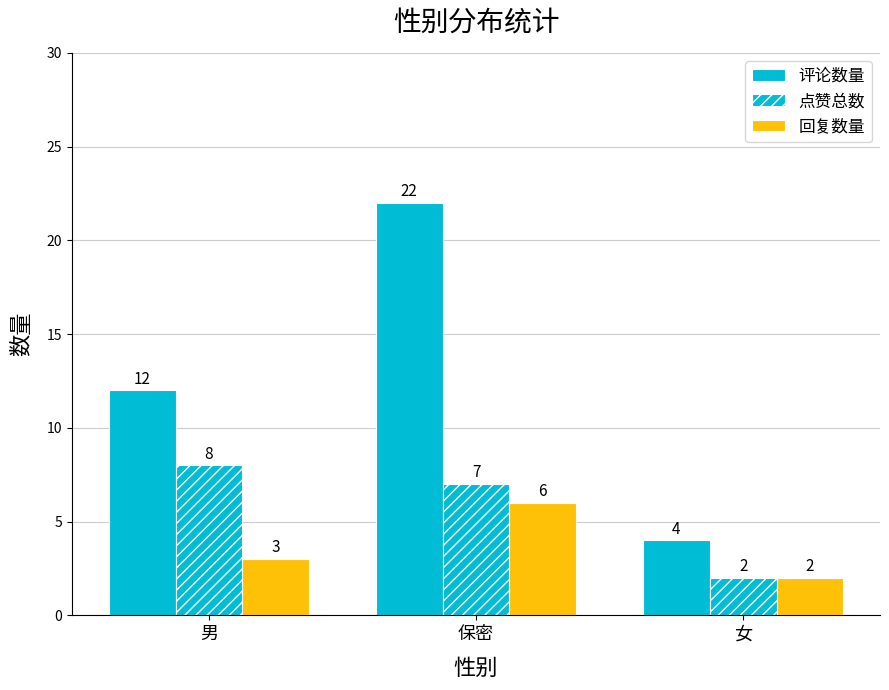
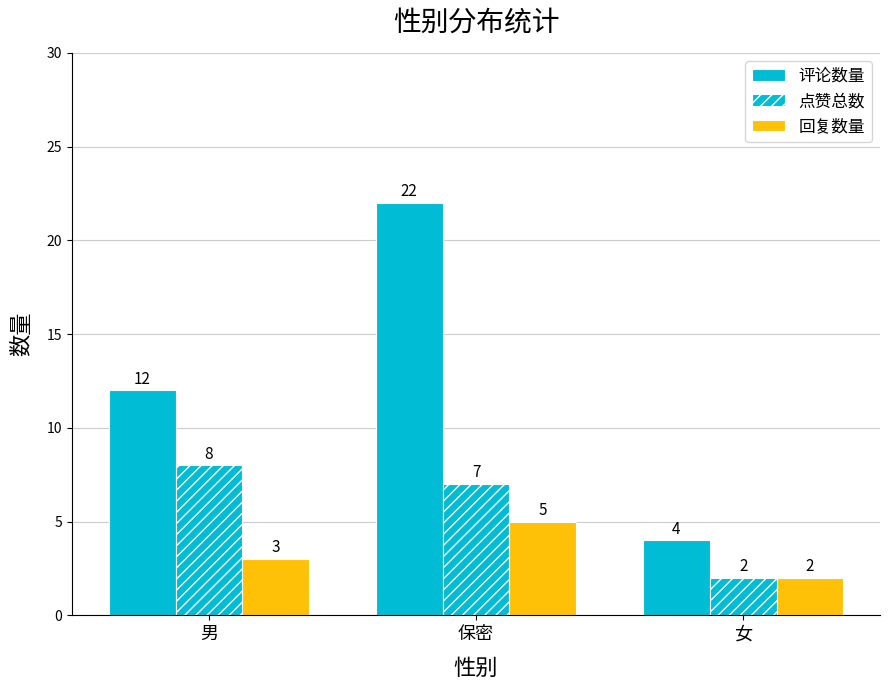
  {
    "回复数量": {
      "男": 3,
-     "保密": 6,
+     "保密": 5,
      "女": 2
    }
  }
